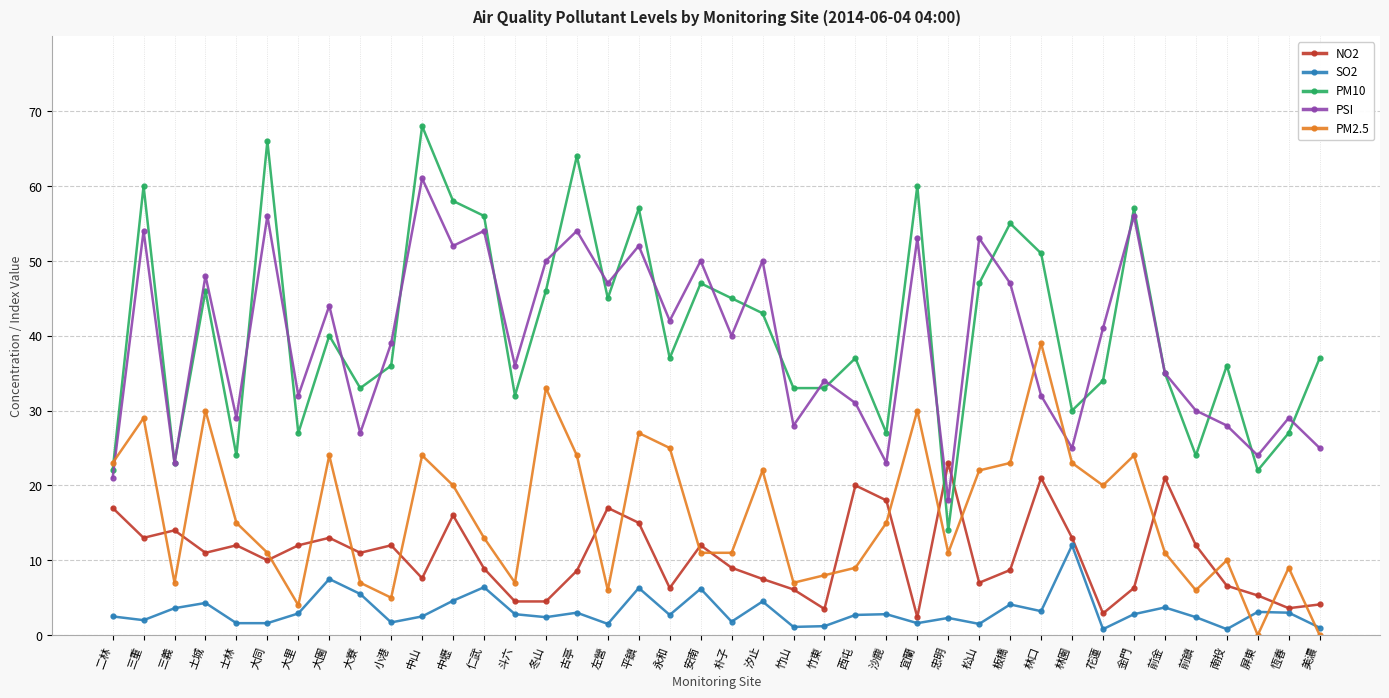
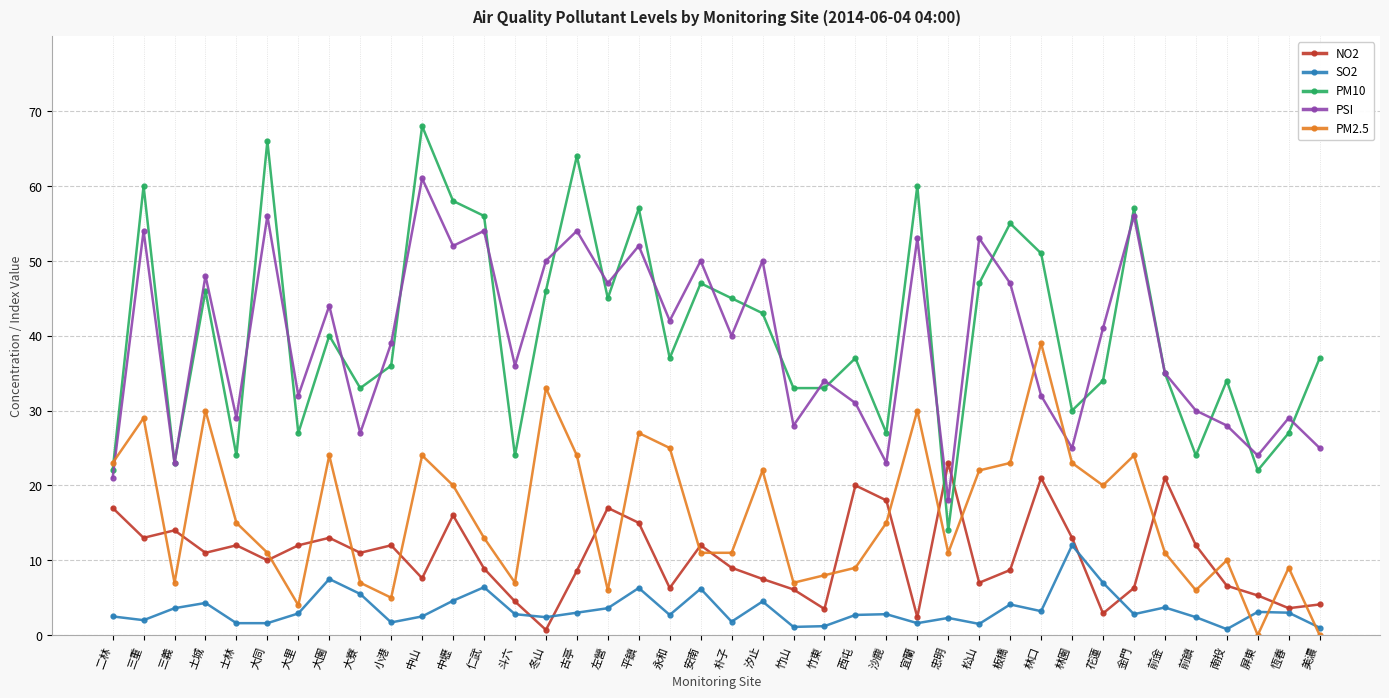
  {
    "NO2": {
      "二林": 17,
      "三重": 13,
      "三義": 14,
      "土城": 11,
      "士林": 12,
      "大同": 10,
      "大里": 12,
      "大園": 13,
      "大寮": 11,
      "小港": 12,
      "中山": 8,
      "中壢": 16,
      "仁武": 9,
      "斗六": 5,
-     "冬山": 5,
+     "冬山": 1,
      "古亭": 9,
      "左營": 17,
      "平鎮": 15,
      "永和": 6,
      "安南": 12,
      "朴子": 9,
      "汐止": 8,
      "竹山": 6,
      "竹東": 4,
      "西屯": 20,
      "沙鹿": 18,
      "宜蘭": 2,
      "忠明": 23,
      "松山": 7,
      "板橋": 9,
      "林口": 21,
      "林園": 13,
      "花蓮": 3,
      "金門": 6,
      "前金": 21,
      "前鎮": 12,
      "南投": 7,
      "屏東": 5,
      "恆春": 4,
      "美濃": 4
    },
    "SO2": {
      "二林": 3,
      "三重": 2,
      "三義": 4,
      "土城": 4,
      "士林": 2,
      "大同": 2,
      "大里": 3,
      "大園": 8,
      "大寮": 6,
      "小港": 2,
      "中山": 3,
      "中壢": 5,
      "仁武": 6,
      "斗六": 3,
      "冬山": 2,
      "古亭": 3,
-     "左營": 2,
+     "左營": 4,
      "平鎮": 6,
      "永和": 3,
      "安南": 6,
      "朴子": 2,
      "汐止": 5,
      "竹山": 1,
      "竹東": 1,
      "西屯": 3,
      "沙鹿": 3,
      "宜蘭": 2,
      "忠明": 2,
      "松山": 2,
      "板橋": 4,
      "林口": 3,
      "林園": 12,
-     "花蓮": 1,
+     "花蓮": 7,
      "金門": 3,
      "前金": 4,
      "前鎮": 2,
      "南投": 1,
      "屏東": 3,
      "恆春": 3,
      "美濃": 1
    },
    "PM10": {
      "二林": 22,
      "三重": 60,
      "土城": 46,
      "士林": 24,
      "大同": 66,
      "大里": 27,
      "大園": 40,
      "大寮": 33,
      "小港": 36,
      "中山": 68,
      "中壢": 58,
      "仁武": 56,
-     "斗六": 32,
+     "斗六": 24,
      "冬山": 46,
      "古亭": 64,
      "左營": 45,
      "平鎮": 57,
      "永和": 37,
      "安南": 47,
      "朴子": 45,
      "汐止": 43,
      "竹山": 33,
      "竹東": 33,
      "西屯": 37,
      "沙鹿": 27,
      "宜蘭": 60,
      "忠明": 14,
      "松山": 47,
      "板橋": 55,
      "林口": 51,
      "林園": 30,
      "花蓮": 34,
      "金門": 57,
      "前鎮": 24,
-     "南投": 36,
+     "南投": 34,
      "屏東": 22,
      "恆春": 27,
      "美濃": 37
    },
    "PSI": {
      "二林": 21,
      "三重": 54,
      "土城": 48,
      "士林": 29,
      "大同": 56,
      "大里": 32,
      "大園": 44,
      "大寮": 27,
      "小港": 39,
      "中山": 61,
      "中壢": 52,
      "仁武": 54,
      "斗六": 36,
      "冬山": 50,
      "古亭": 54,
      "左營": 47,
      "平鎮": 52,
      "永和": 42,
      "安南": 50,
      "朴子": 40,
      "汐止": 50,
      "竹山": 28,
      "竹東": 34,
      "西屯": 31,
      "沙鹿": 23,
      "宜蘭": 53,
      "忠明": 18,
      "松山": 53,
      "板橋": 47,
      "林口": 32,
      "林園": 25,
      "花蓮": 41,
      "金門": 56,
      "前鎮": 30,
      "南投": 28,
      "屏東": 24,
      "恆春": 29,
      "美濃": 25
    },
    "PM2.5": {
      "二林": 23,
      "三重": 29,
      "三義": 7,
      "土城": 30,
      "士林": 15,
      "大同": 11,
      "大里": 4,
      "大園": 24,
      "大寮": 7,
      "小港": 5,
      "中山": 24,
      "中壢": 20,
      "仁武": 13,
      "斗六": 7,
      "冬山": 33,
      "古亭": 24,
      "左營": 6,
      "平鎮": 27,
      "永和": 25,
      "安南": 11,
      "朴子": 11,
      "汐止": 22,
      "竹山": 7,
      "竹東": 8,
      "西屯": 9,
      "沙鹿": 15,
      "宜蘭": 30,
      "忠明": 11,
      "松山": 22,
      "板橋": 23,
      "林口": 39,
      "林園": 23,
      "花蓮": 20,
      "金門": 24,
      "前金": 11,
      "前鎮": 6,
      "南投": 10,
      "屏東": 0,
      "恆春": 9,
      "美濃": 0
    }
  }
